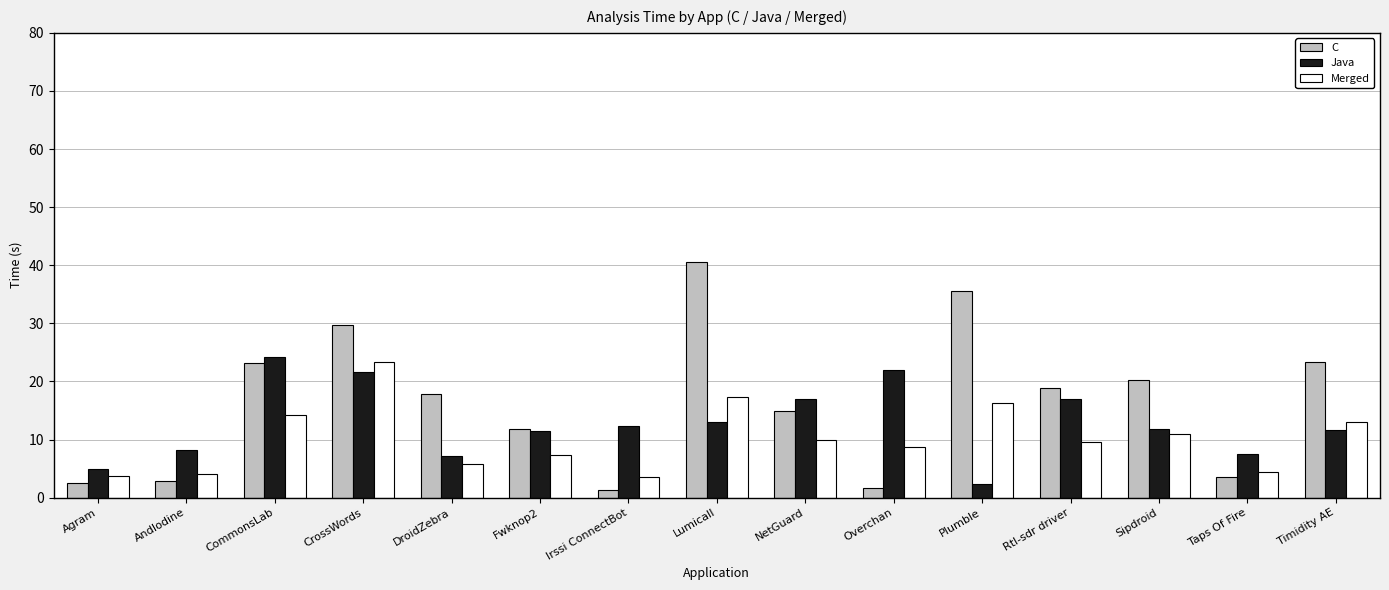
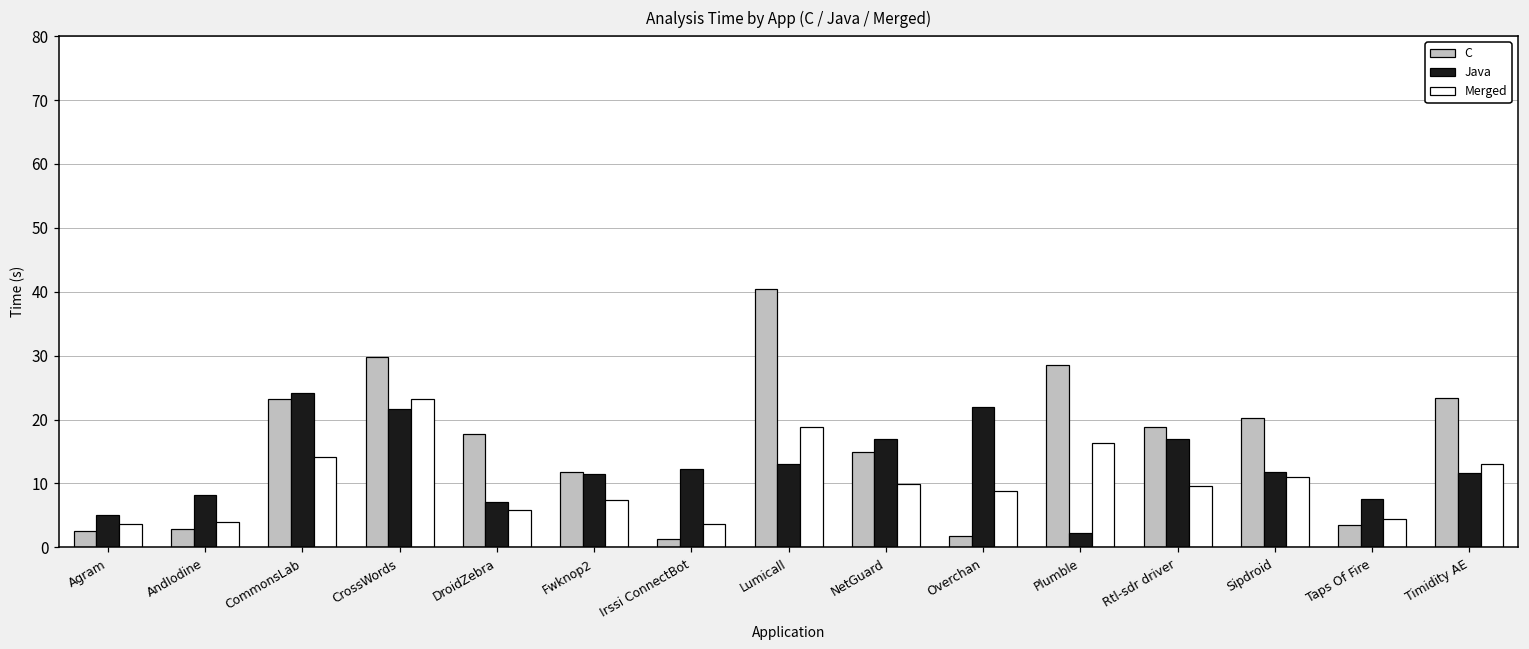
  {
    "C": {
      "Agram": 3,
      "AndIodine": 3,
      "CommonsLab": 23,
      "CrossWords": 30,
      "DroidZebra": 18,
      "Fwknop2": 12,
      "Irssi ConnectBot": 1,
      "Lumicall": 40,
      "NetGuard": 15,
      "Overchan": 2,
-     "Plumble": 36,
+     "Plumble": 29,
      "Rtl-sdr driver": 19,
      "Sipdroid": 20,
      "Taps Of Fire": 4,
      "Timidity AE": 23
    },
    "Java": {
      "Agram": 5,
      "AndIodine": 8,
      "CommonsLab": 24,
      "CrossWords": 22,
      "DroidZebra": 7,
      "Fwknop2": 11,
      "Irssi ConnectBot": 12,
      "Lumicall": 13,
      "NetGuard": 17,
      "Overchan": 22,
      "Plumble": 2,
      "Rtl-sdr driver": 17,
      "Sipdroid": 12,
      "Taps Of Fire": 8,
      "Timidity AE": 12
    },
    "Merged": {
      "Agram": 4,
      "AndIodine": 4,
      "CommonsLab": 14,
      "CrossWords": 23,
      "DroidZebra": 6,
      "Fwknop2": 7,
      "Irssi ConnectBot": 4,
-     "Lumicall": 17,
+     "Lumicall": 19,
      "NetGuard": 10,
      "Overchan": 9,
      "Plumble": 16,
      "Rtl-sdr driver": 10,
      "Sipdroid": 11,
      "Taps Of Fire": 4,
      "Timidity AE": 13
    }
  }
